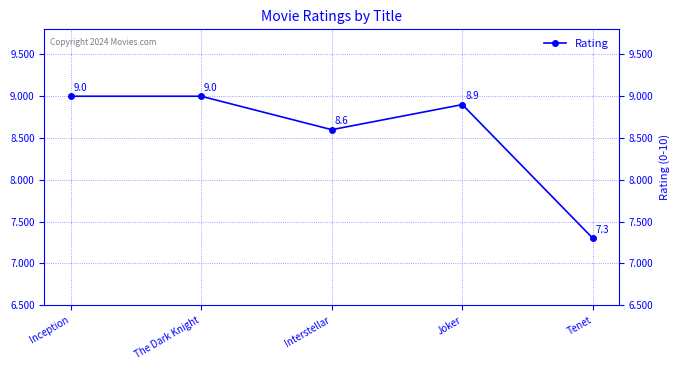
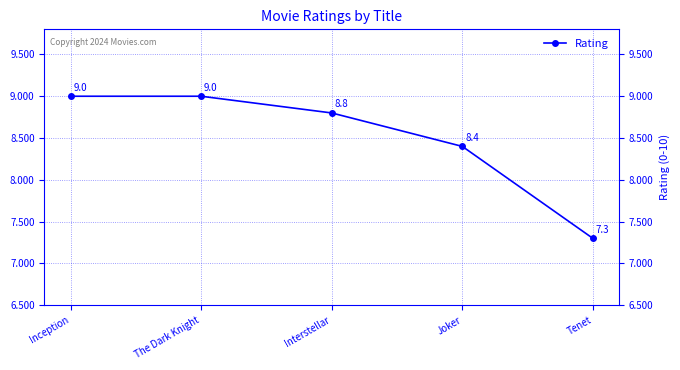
  {
    "Inception": 9.0,
    "The Dark Knight": 9.0,
-   "Interstellar": 8.6,
-   "Joker": 8.9,
+   "Interstellar": 8.8,
+   "Joker": 8.4,
    "Tenet": 7.3
  }
